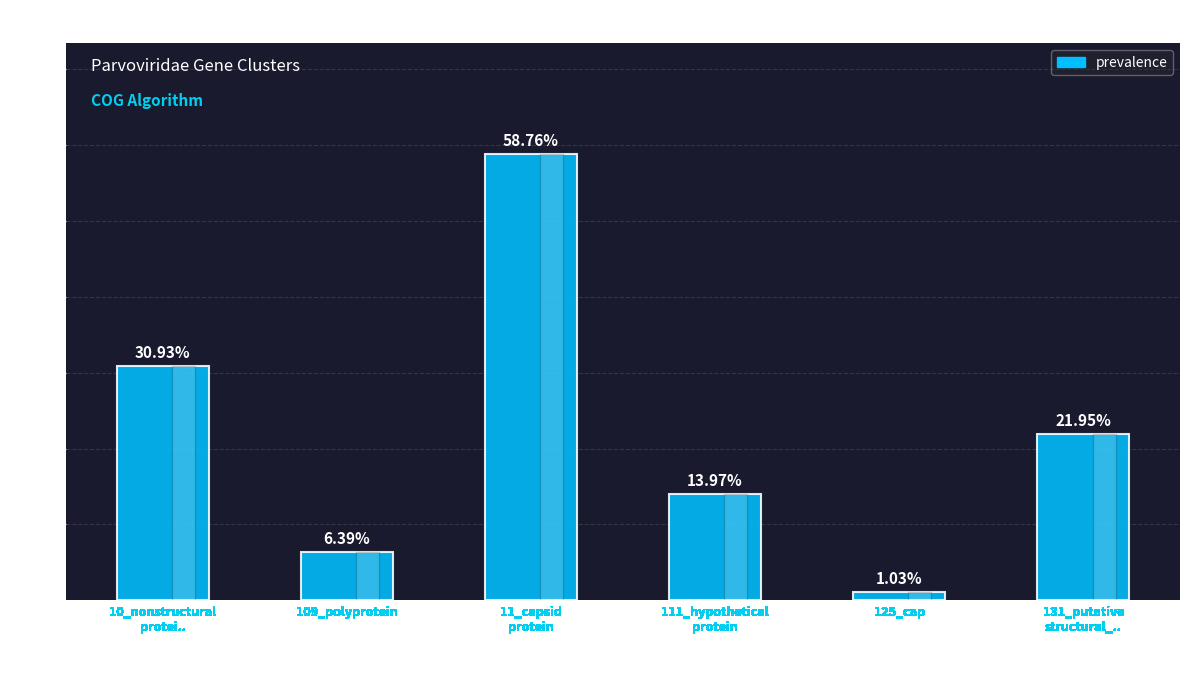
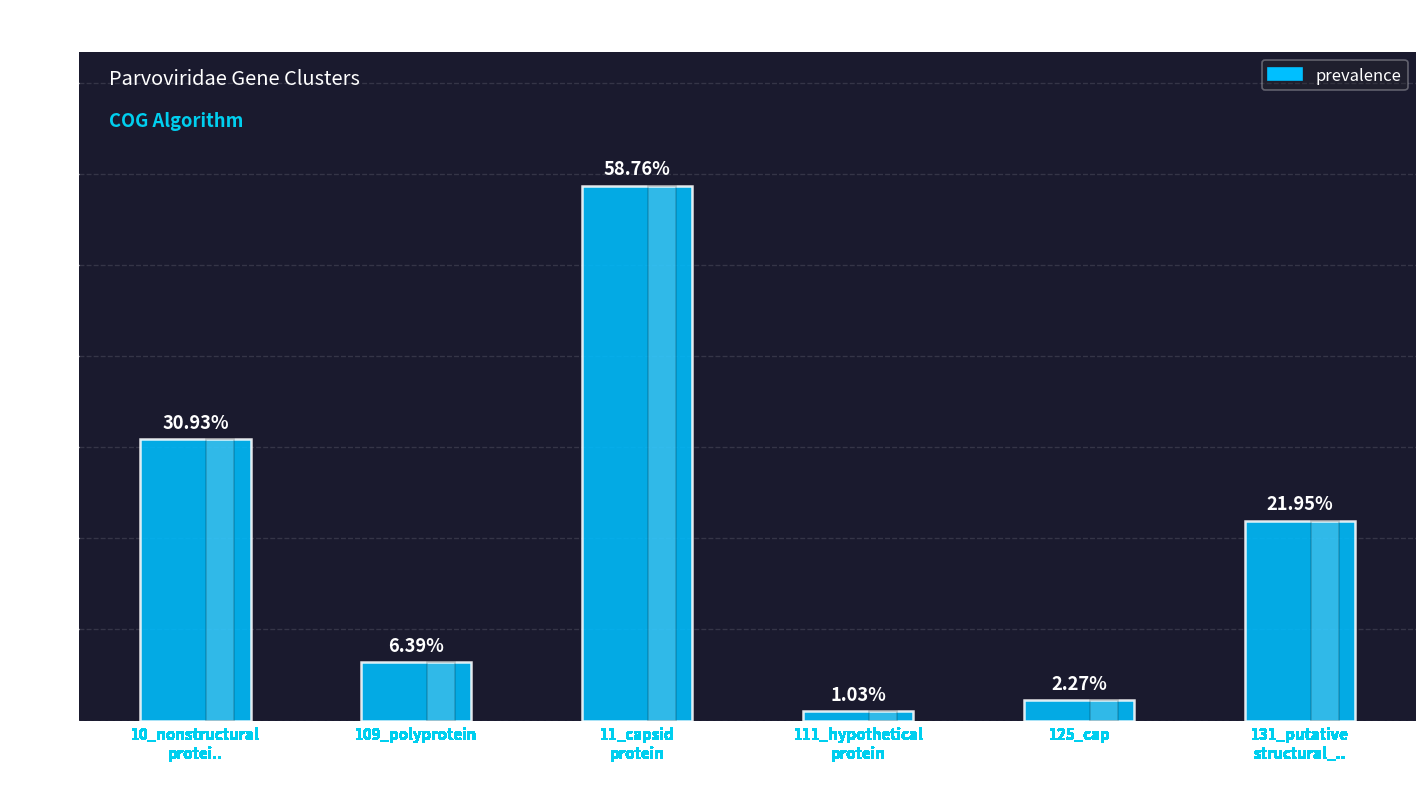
  {
    "10_nonstructural protei..": "30.93%",
    "109_polyprotein": "6.39%",
    "11_capsid protein": "58.76%",
-   "111_hypothetical protein": "13.97%",
-   "125_cap": "1.03%",
+   "111_hypothetical protein": "1.03%",
+   "125_cap": "2.27%",
    "131_putative structural_..": "21.95%"
  }
